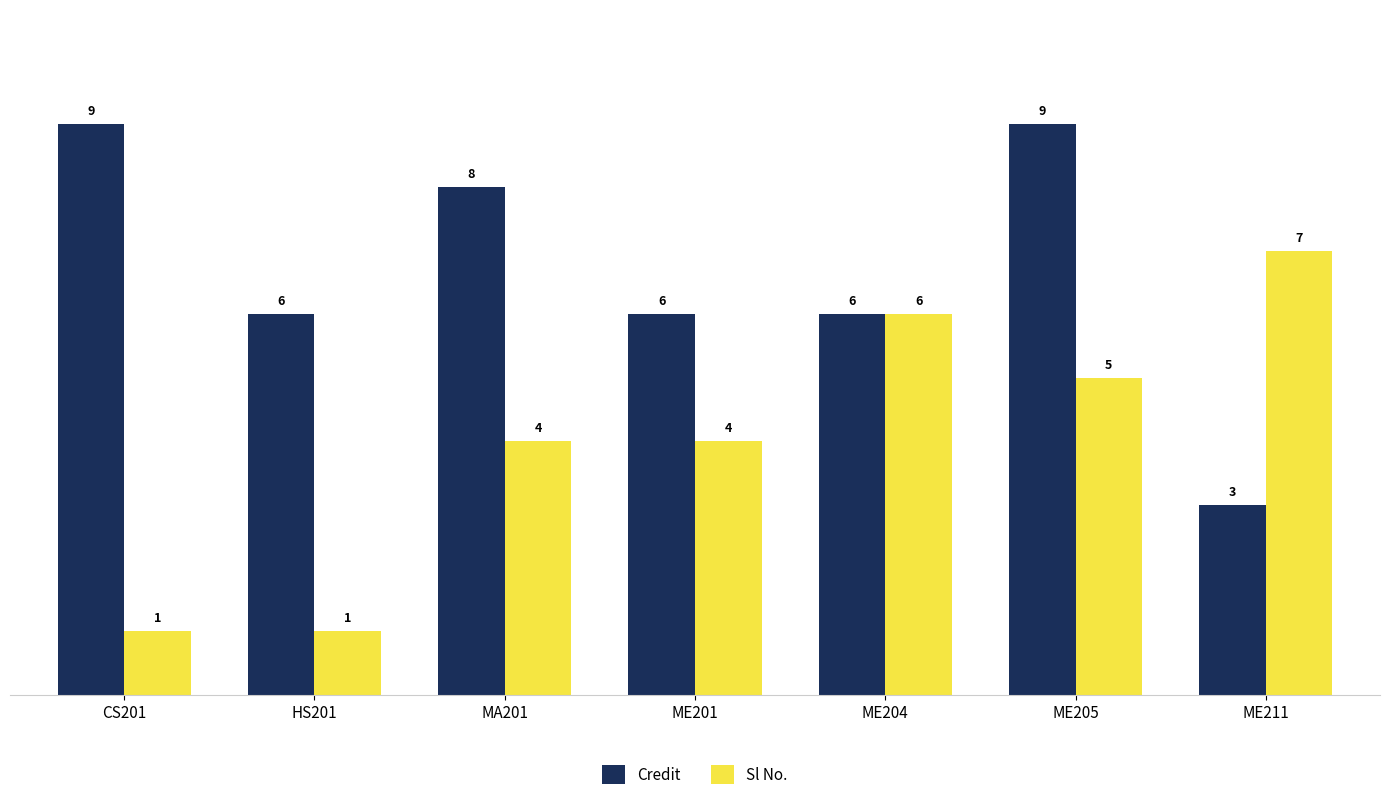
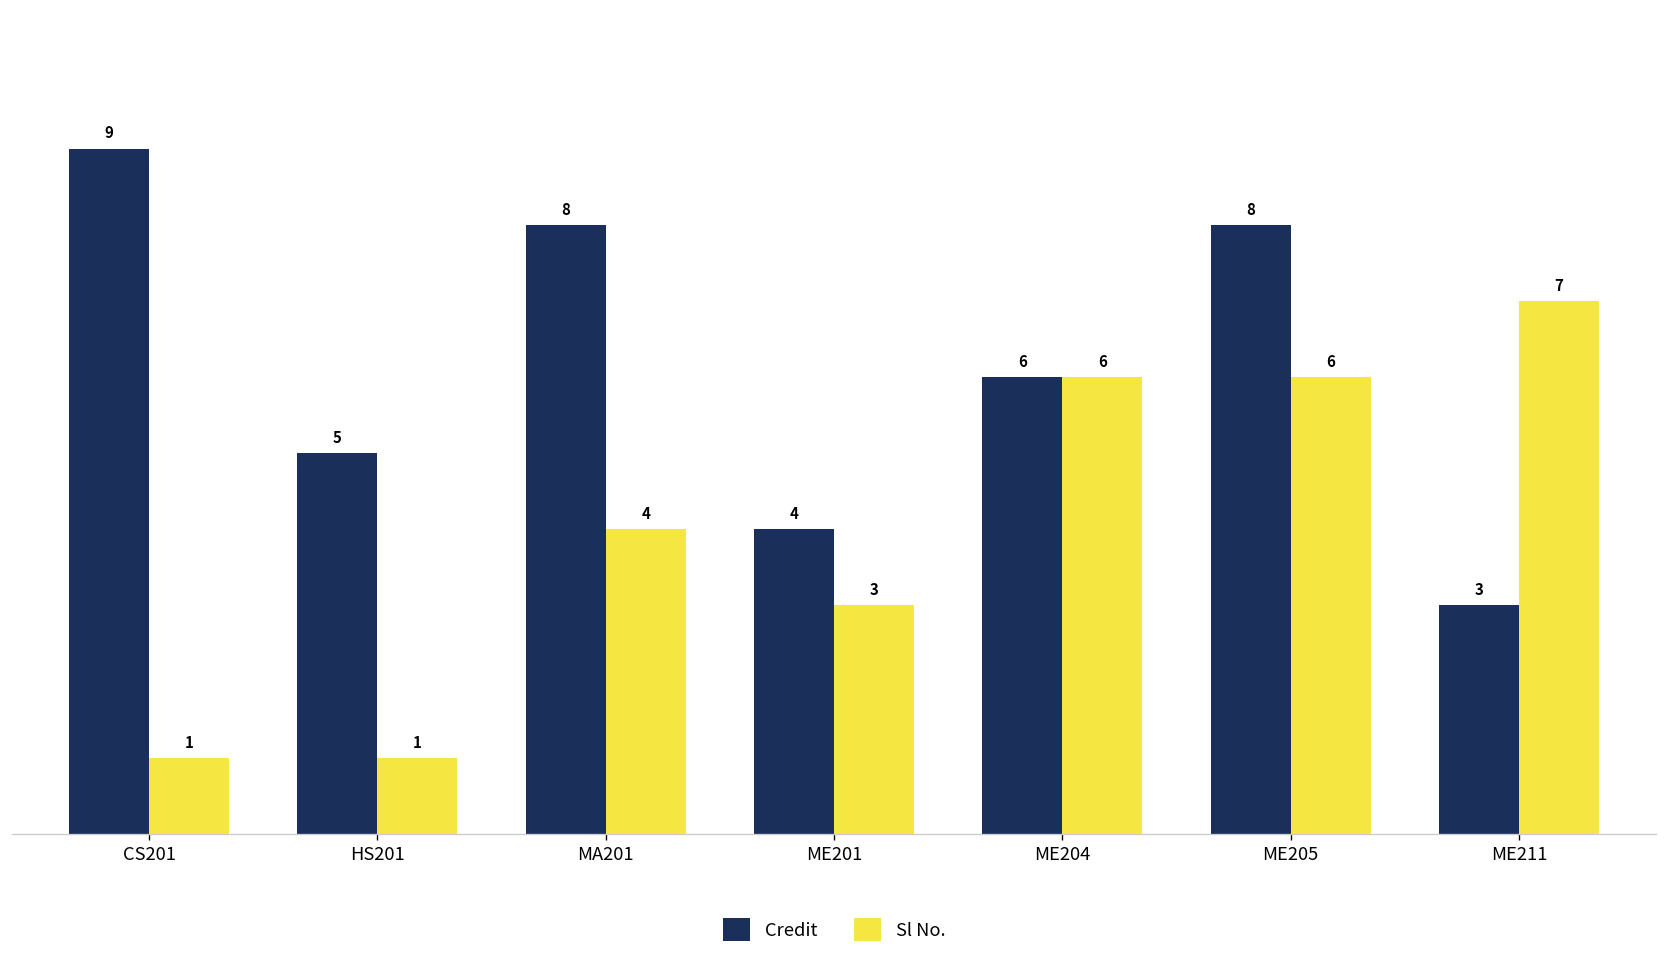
  {
    "Credit": {
      "CS201": 9,
-     "HS201": 6,
+     "HS201": 5,
      "MA201": 8,
-     "ME201": 6,
+     "ME201": 4,
      "ME204": 6,
-     "ME205": 9,
+     "ME205": 8,
      "ME211": 3
    },
    "Sl No.": {
      "CS201": 1,
      "HS201": 1,
      "MA201": 4,
-     "ME201": 4,
+     "ME201": 3,
      "ME204": 6,
-     "ME205": 5,
+     "ME205": 6,
      "ME211": 7
    }
  }
